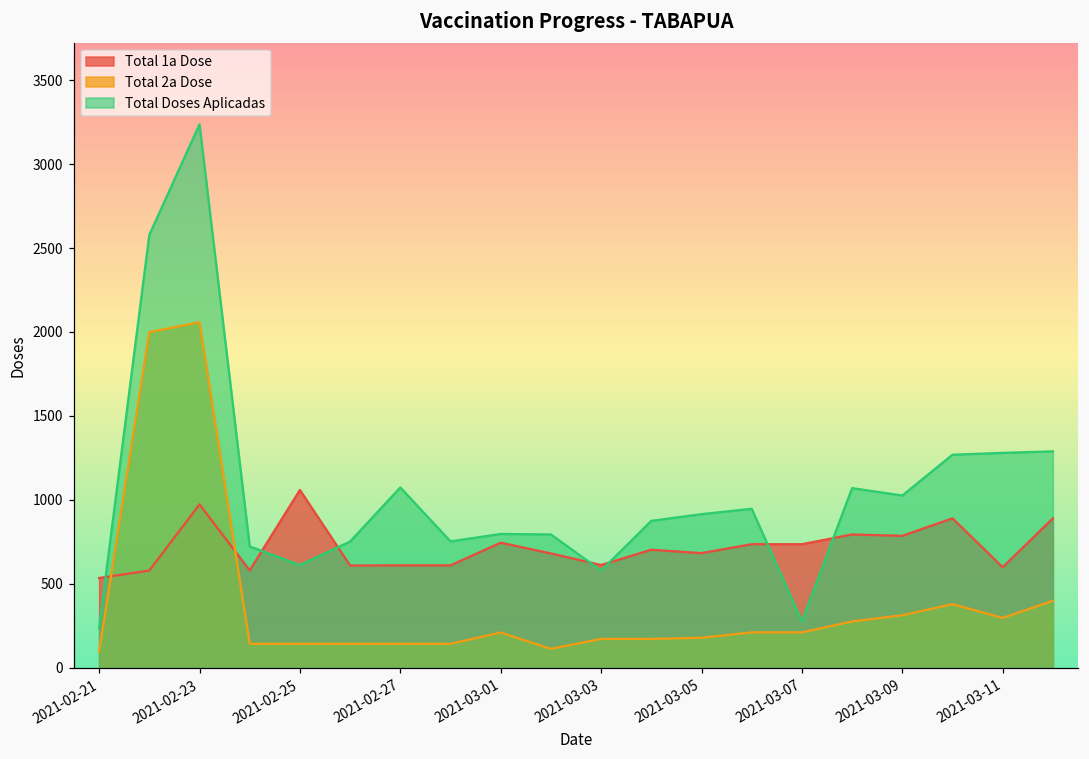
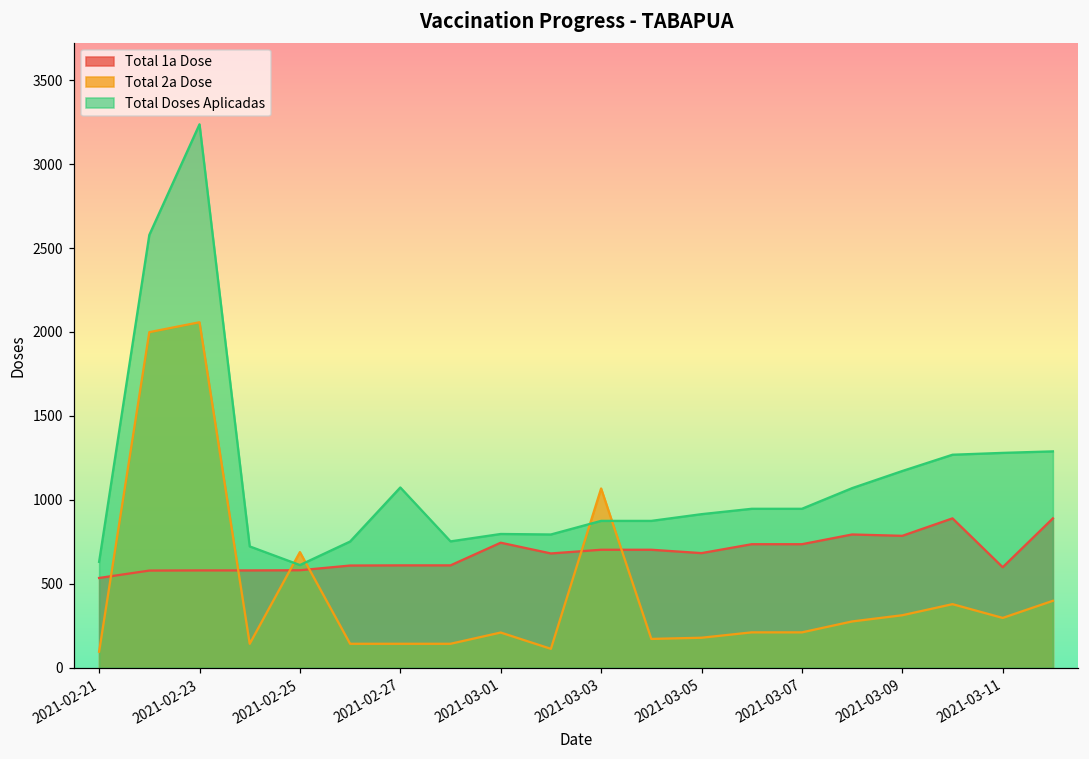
  {
    "Total 1a Dose": {
      "2021-02-21": 540,
-     "2021-02-23": 970,
-     "2021-02-25": 1060,
+     "2021-02-23": 580,
+     "2021-02-25": 580,
      "2021-02-27": 610,
      "2021-03-01": 750,
-     "2021-03-03": 610,
+     "2021-03-03": 700,
      "2021-03-05": 680,
      "2021-03-07": 740,
      "2021-03-09": 790,
      "2021-03-11": 600
    },
    "Total 2a Dose": {
      "2021-02-21": 100,
      "2021-02-23": 2060,
-     "2021-02-25": 140,
+     "2021-02-25": 690,
      "2021-02-27": 140,
      "2021-03-01": 210,
-     "2021-03-03": 170,
+     "2021-03-03": 1070,
      "2021-03-05": 180,
      "2021-03-07": 210,
      "2021-03-09": 310,
      "2021-03-11": 300
    },
    "Total Doses Aplicadas": {
-     "2021-02-21": 240,
+     "2021-02-21": 630,
      "2021-02-23": 3240,
      "2021-02-25": 610,
      "2021-02-27": 1070,
      "2021-03-01": 800,
-     "2021-03-03": 580,
+     "2021-03-03": 880,
      "2021-03-05": 920,
-     "2021-03-07": 280,
-     "2021-03-09": 1030,
+     "2021-03-07": 950,
+     "2021-03-09": 1170,
      "2021-03-11": 1280
    }
  }
